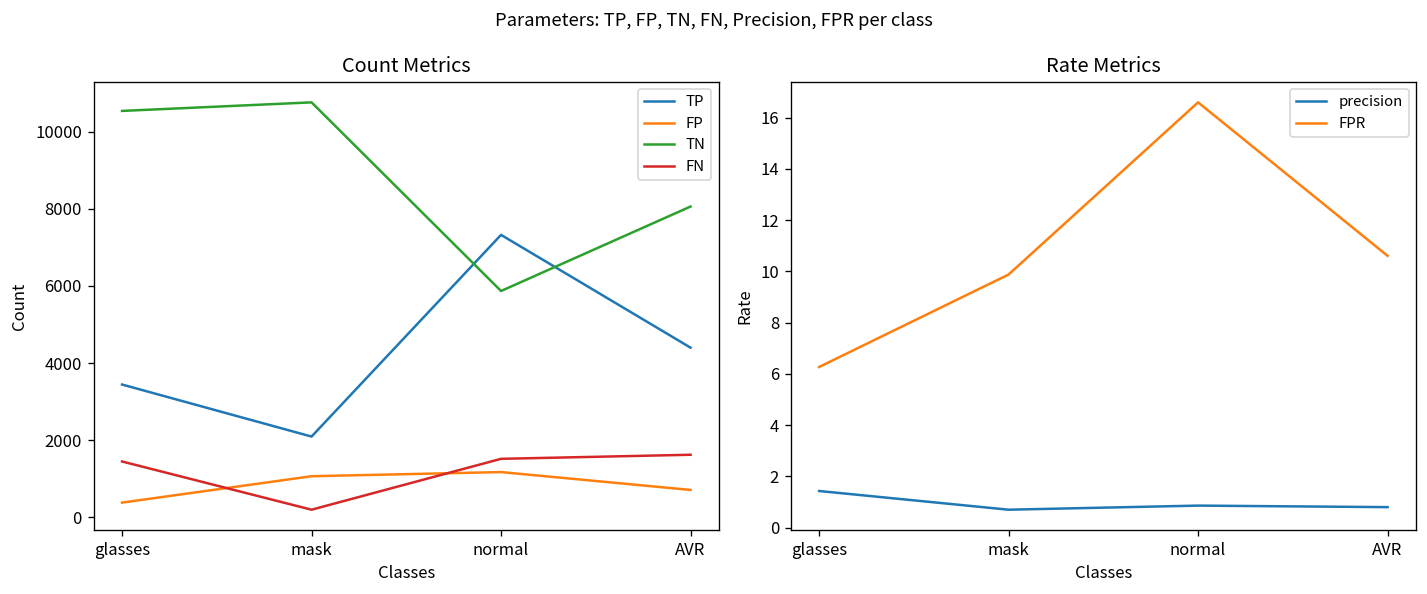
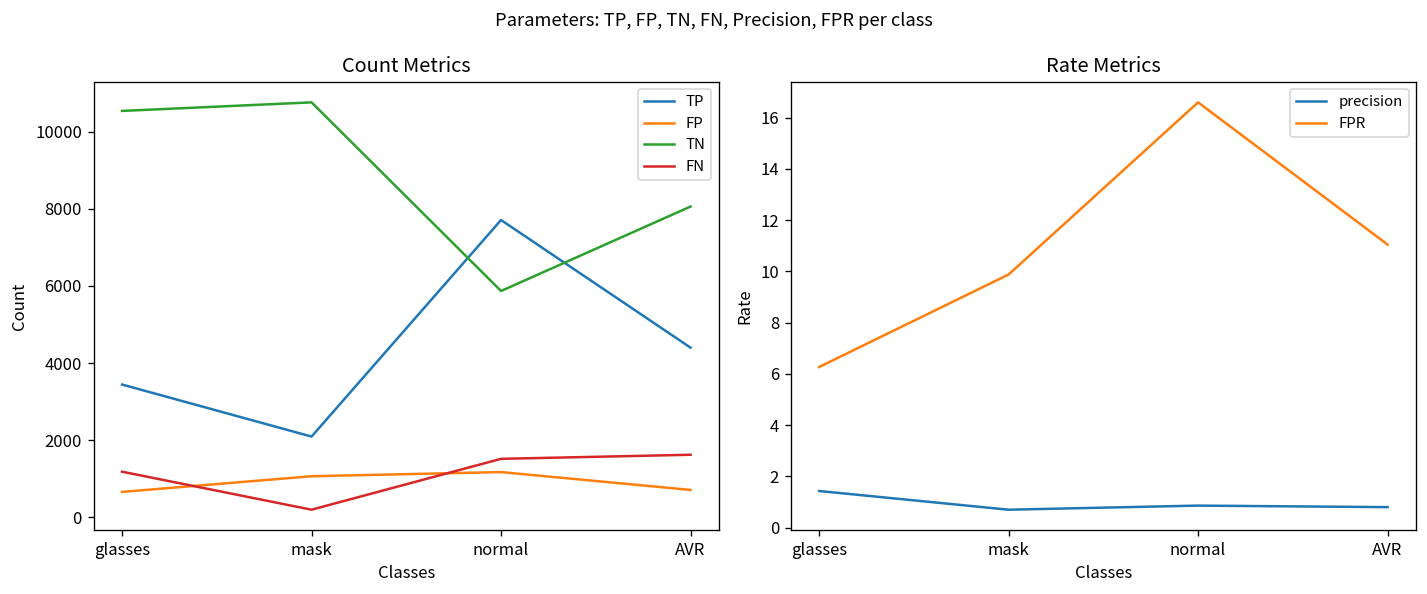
  {
    "Count Metrics": {
      "TP": {
        "glasses": 3400,
        "mask": 2100,
-       "normal": 7300,
+       "normal": 7700,
        "AVR": 4400
      },
      "FP": {
-       "glasses": 400,
+       "glasses": 700,
        "mask": 1100,
        "normal": 1200,
        "AVR": 700
      },
      "TN": {
        "glasses": 10500,
        "mask": 10800,
        "normal": 5900,
        "AVR": 8100
      },
      "FN": {
-       "glasses": 1400,
+       "glasses": 1200,
        "mask": 200,
        "normal": 1500,
        "AVR": 1600
      }
    },
    "Rate Metrics": {
      "precision": {
        "glasses": 1.4,
        "mask": 0.7,
        "normal": 0.9,
        "AVR": 0.8
      },
      "FPR": {
        "glasses": 6.3,
        "mask": 9.9,
        "normal": 16.6,
-       "AVR": 10.6
+       "AVR": 11.1
      }
    }
  }
